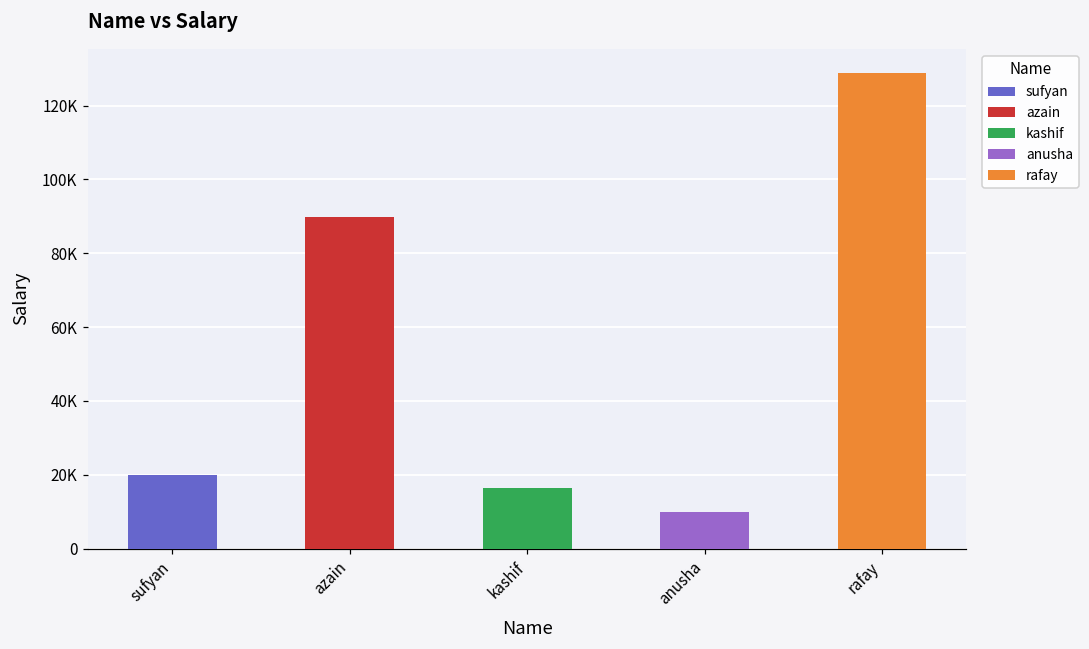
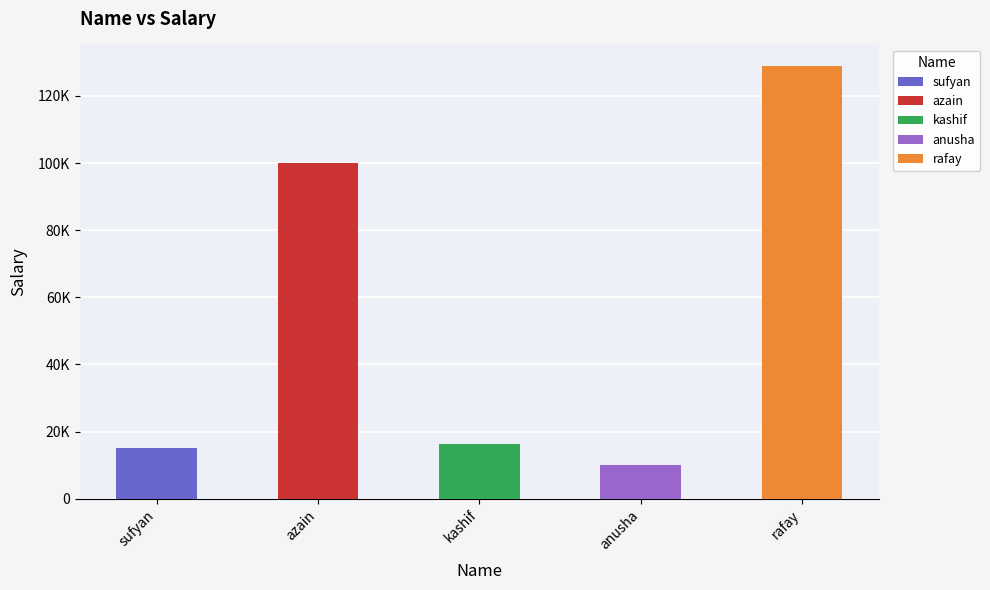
  {
-   "sufyan": 20000,
-   "azain": 90000,
+   "sufyan": 15000,
+   "azain": 100000,
    "kashif": 16000,
    "anusha": 10000,
    "rafay": 129000
  }
